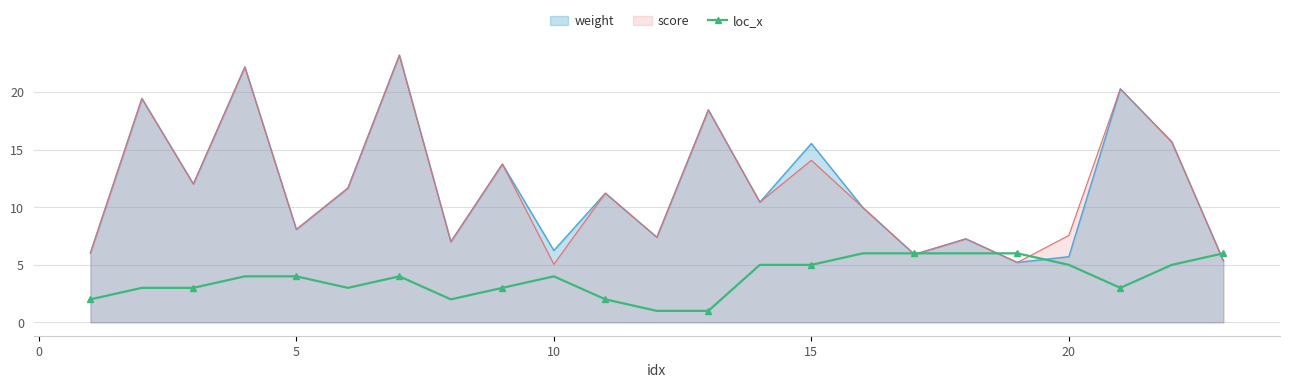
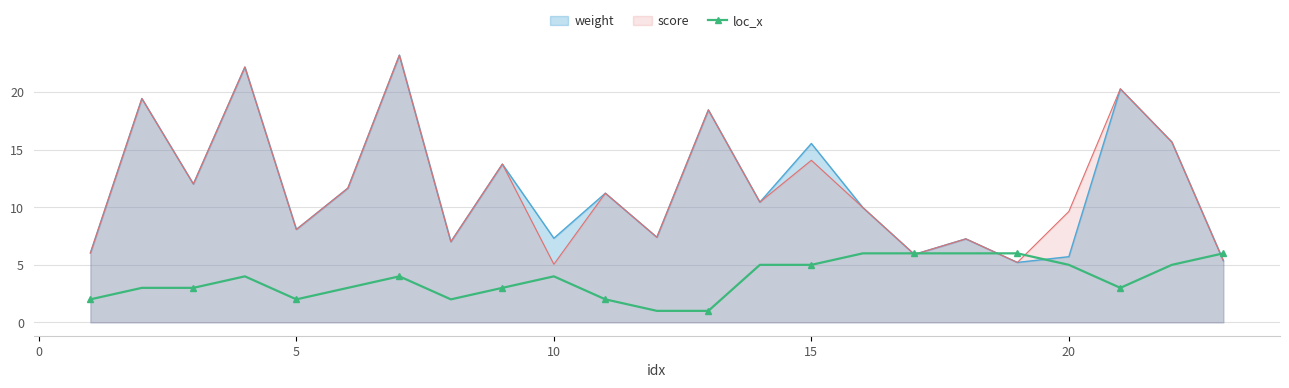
  {
    "weight": {
-     "10": 6.3,
+     "10": 7.3,
      "15": 15.6,
      "20": 5.7
    },
    "score": {
      "10": 5.1,
      "15": 14.1,
-     "20": 7.6
+     "20": 9.6
    },
    "loc_x": {
-     "5": 4,
+     "5": 2,
      "10": 4,
      "15": 5,
      "20": 5
    }
  }
